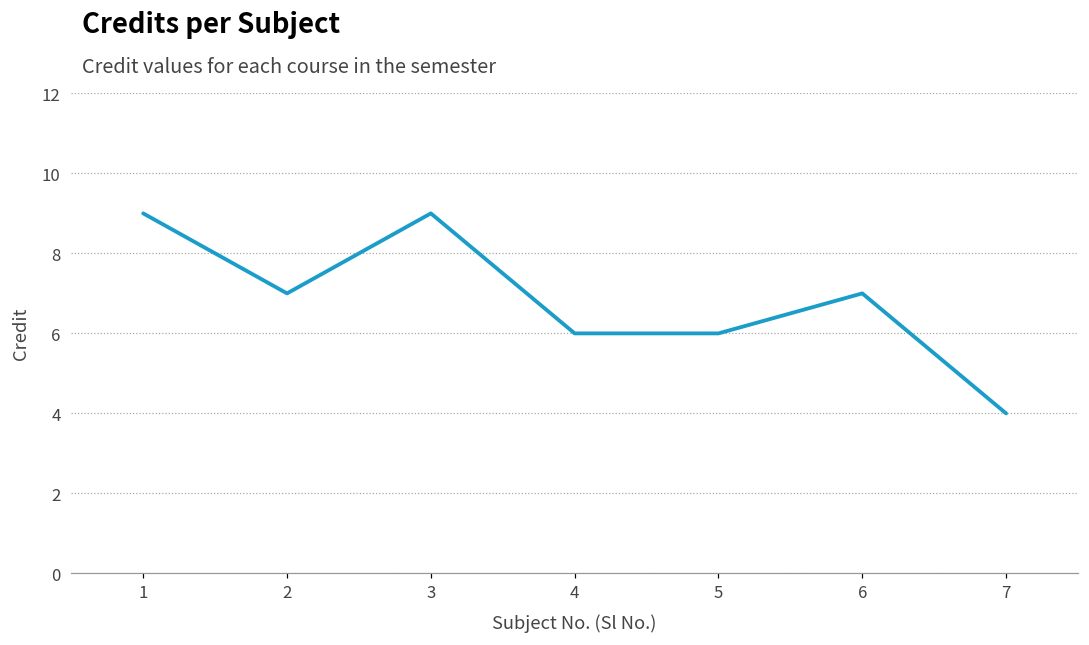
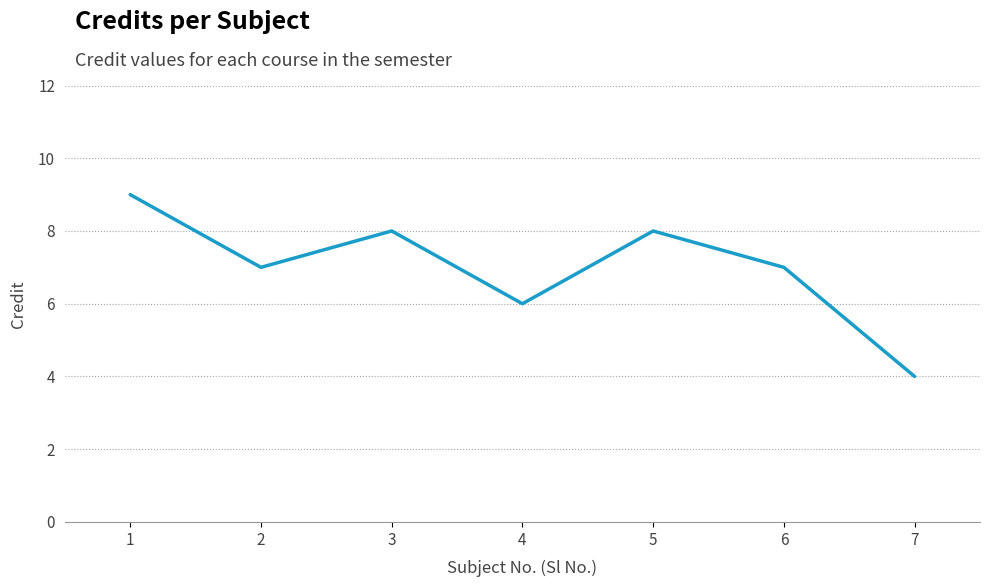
  {
    "1": 9,
    "2": 7,
-   "3": 9,
+   "3": 8,
    "4": 6,
-   "5": 6,
+   "5": 8,
    "6": 7,
    "7": 4
  }
